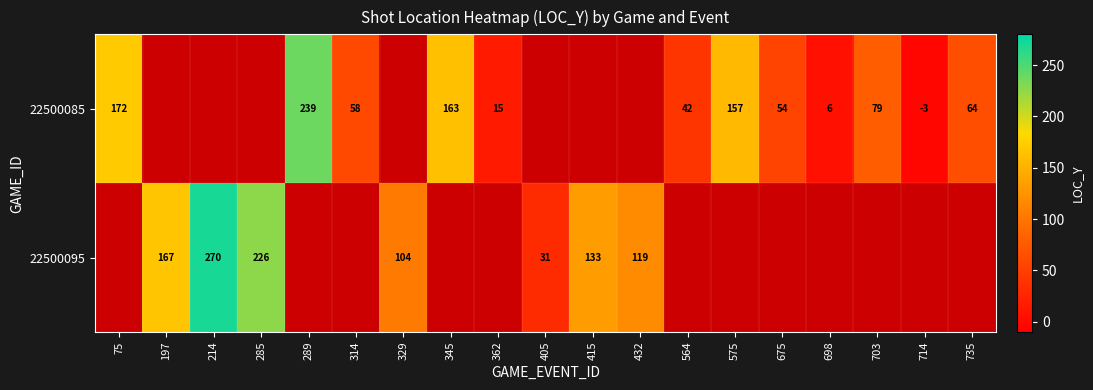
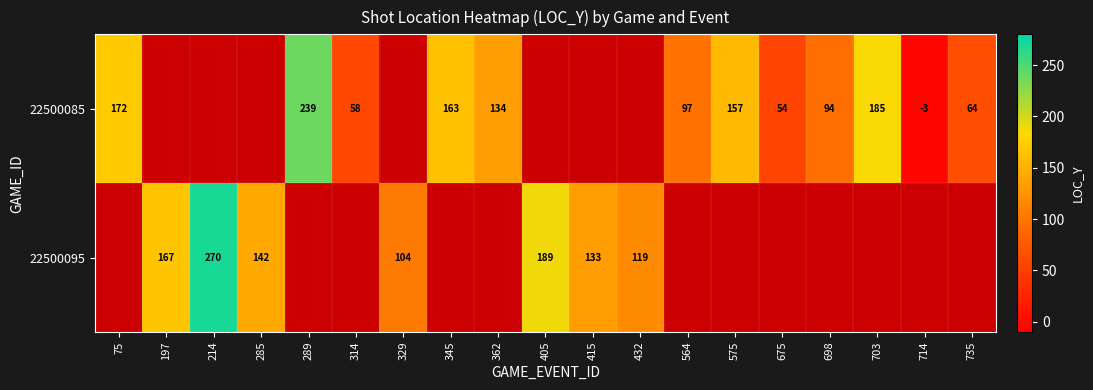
  {
    "22500085": {
      "75": 172,
      "289": 239,
      "314": 58,
      "345": 163,
-     "362": 15,
-     "564": 42,
+     "362": 134,
+     "564": 97,
      "575": 157,
      "675": 54,
-     "698": 6,
-     "703": 79,
+     "698": 94,
+     "703": 185,
      "714": -3,
      "735": 64
    },
    "22500095": {
      "197": 167,
      "214": 270,
-     "285": 226,
+     "285": 142,
      "329": 104,
-     "405": 31,
+     "405": 189,
      "415": 133,
      "432": 119
    }
  }
